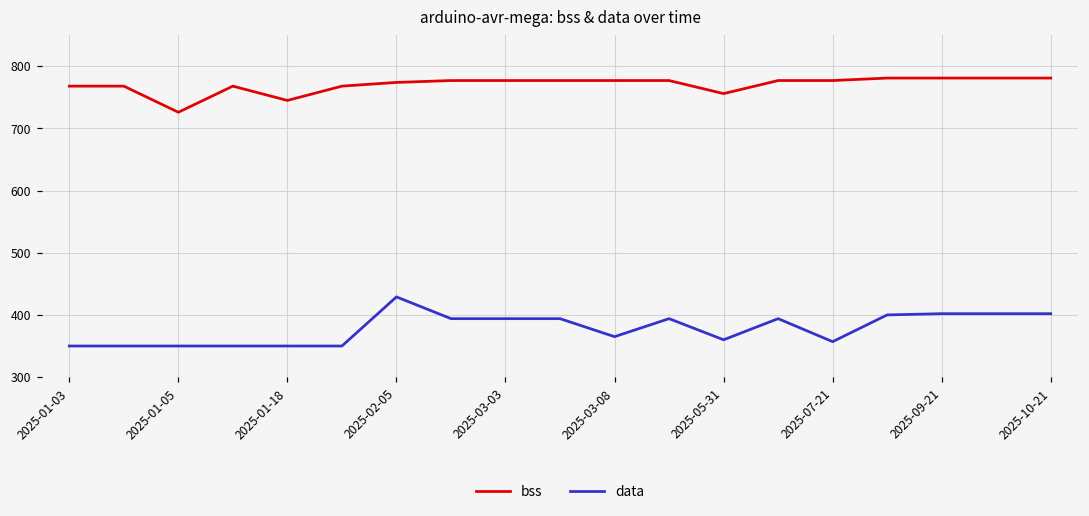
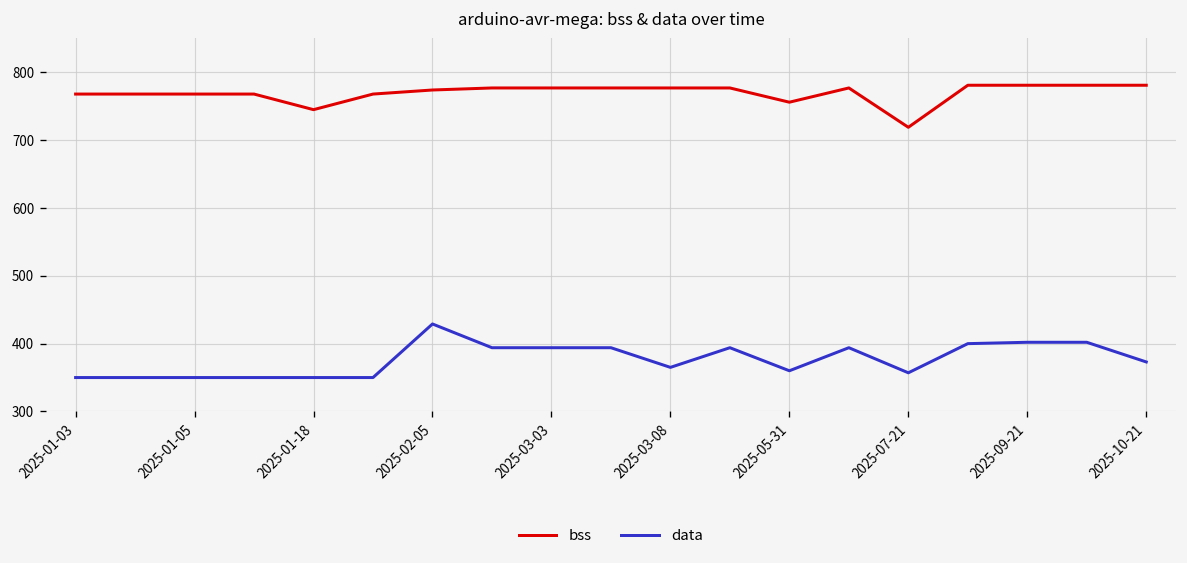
  {
    "bss": {
      "2025-01-03": 770,
-     "2025-01-05": 730,
+     "2025-01-05": 770,
      "2025-01-18": 750,
      "2025-02-05": 770,
      "2025-03-03": 780,
      "2025-03-08": 780,
      "2025-05-31": 760,
-     "2025-07-21": 780,
+     "2025-07-21": 720,
      "2025-09-21": 780,
      "2025-10-21": 780
    },
    "data": {
      "2025-01-03": 350,
      "2025-01-05": 350,
      "2025-01-18": 350,
      "2025-02-05": 430,
      "2025-03-03": 390,
      "2025-03-08": 370,
      "2025-05-31": 360,
      "2025-07-21": 360,
      "2025-09-21": 400,
-     "2025-10-21": 400
+     "2025-10-21": 370
    }
  }
